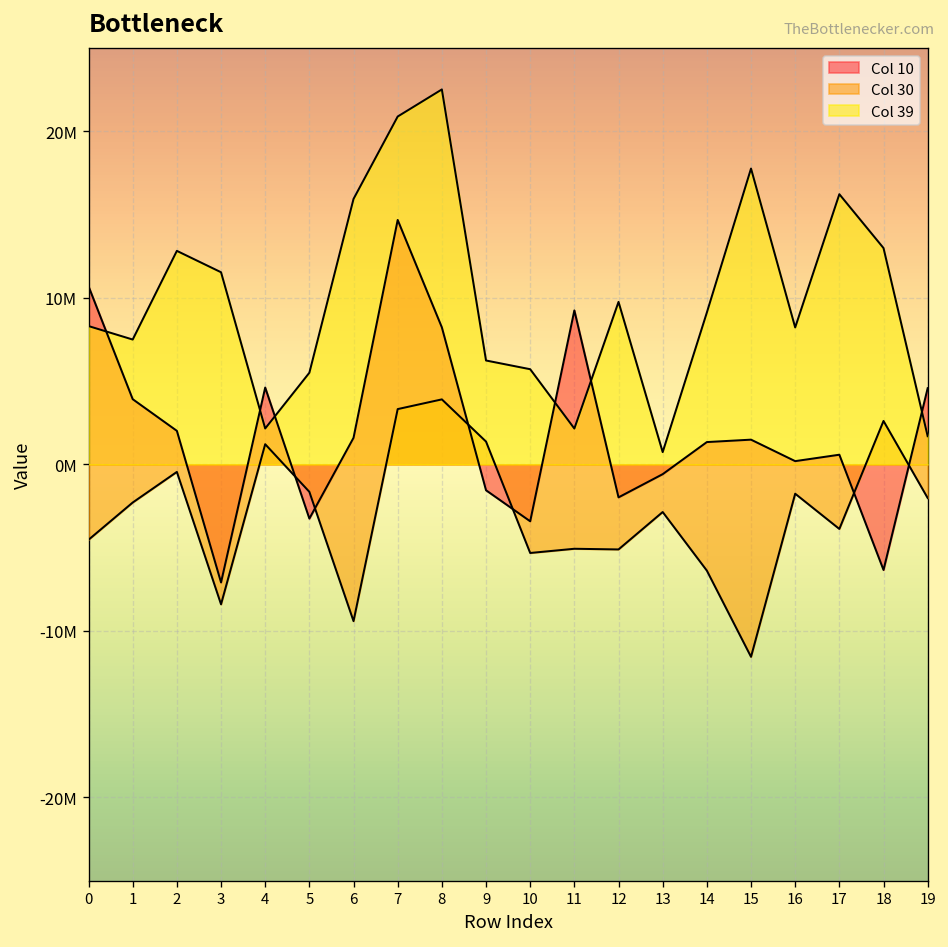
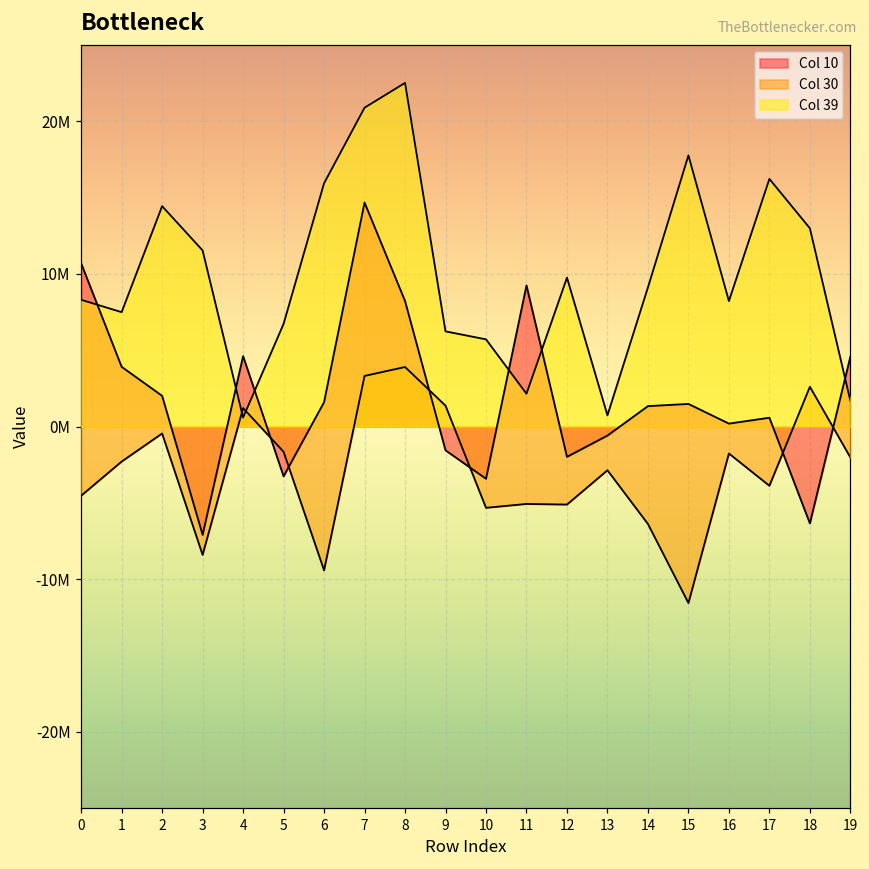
  {
    "Col 39": {
      "0": 8300000,
      "1": 7500000,
-     "2": 12800000,
+     "2": 14400000,
      "3": 11500000,
-     "4": 2200000,
-     "5": 5500000,
+     "4": 600000,
+     "5": 6700000,
      "6": 15900000,
      "7": 20900000,
      "8": 22500000,
      "9": 6200000,
      "10": 5700000,
      "11": 2200000,
      "12": 9800000,
      "13": 700000,
      "14": 9100000,
      "15": 17800000,
      "16": 8200000,
      "17": 16200000,
      "18": 13000000,
      "19": 1700000
    }
  }
